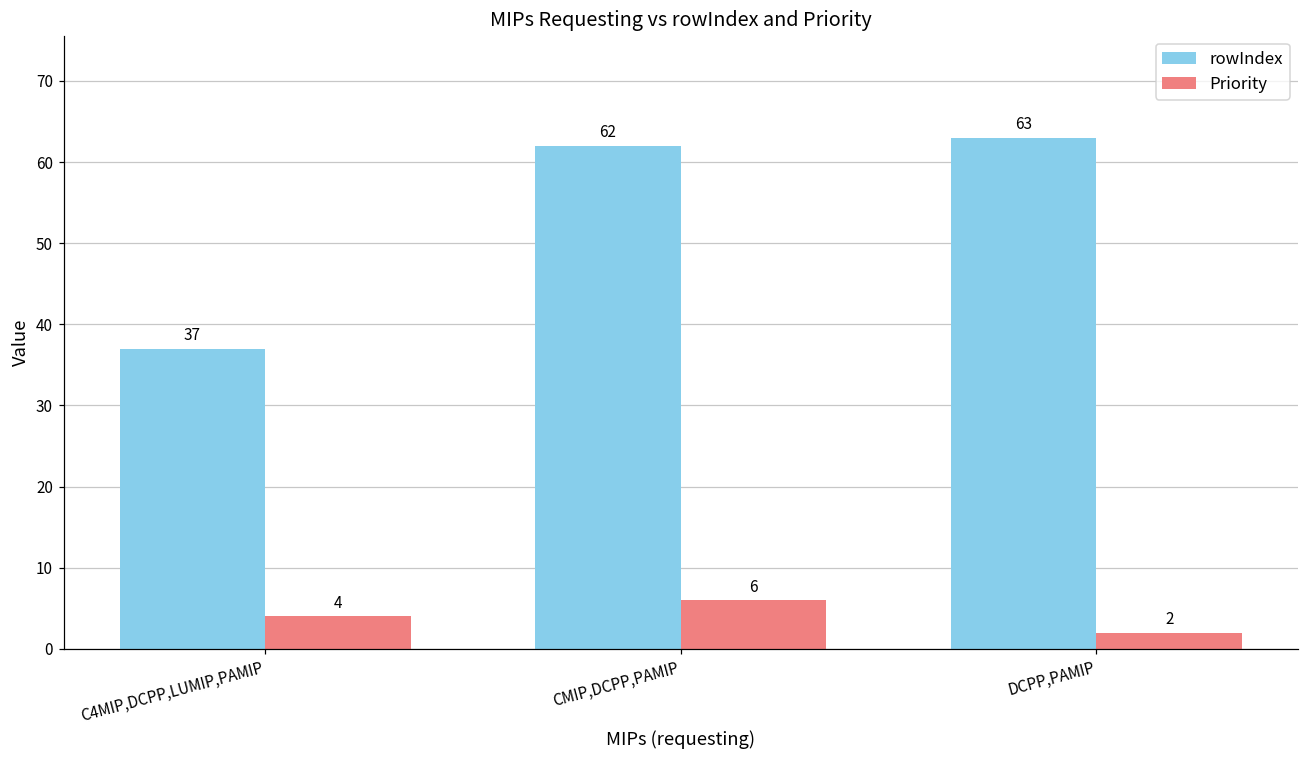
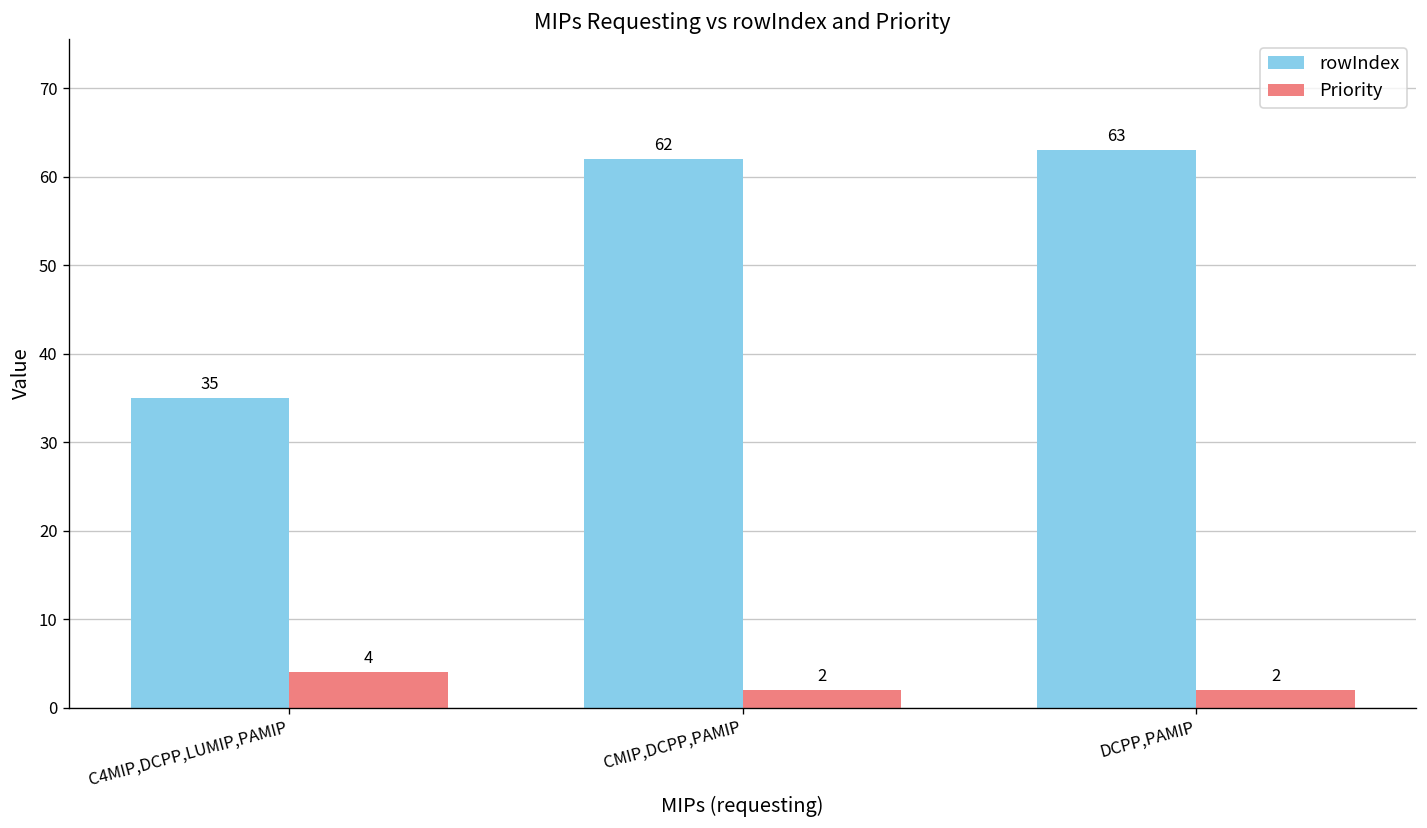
  {
    "rowIndex": {
-     "C4MIP,DCPP,LUMIP,PAMIP": 37,
+     "C4MIP,DCPP,LUMIP,PAMIP": 35,
      "CMIP,DCPP,PAMIP": 62,
      "DCPP,PAMIP": 63
    },
    "Priority": {
      "C4MIP,DCPP,LUMIP,PAMIP": 4,
-     "CMIP,DCPP,PAMIP": 6,
+     "CMIP,DCPP,PAMIP": 2,
      "DCPP,PAMIP": 2
    }
  }
